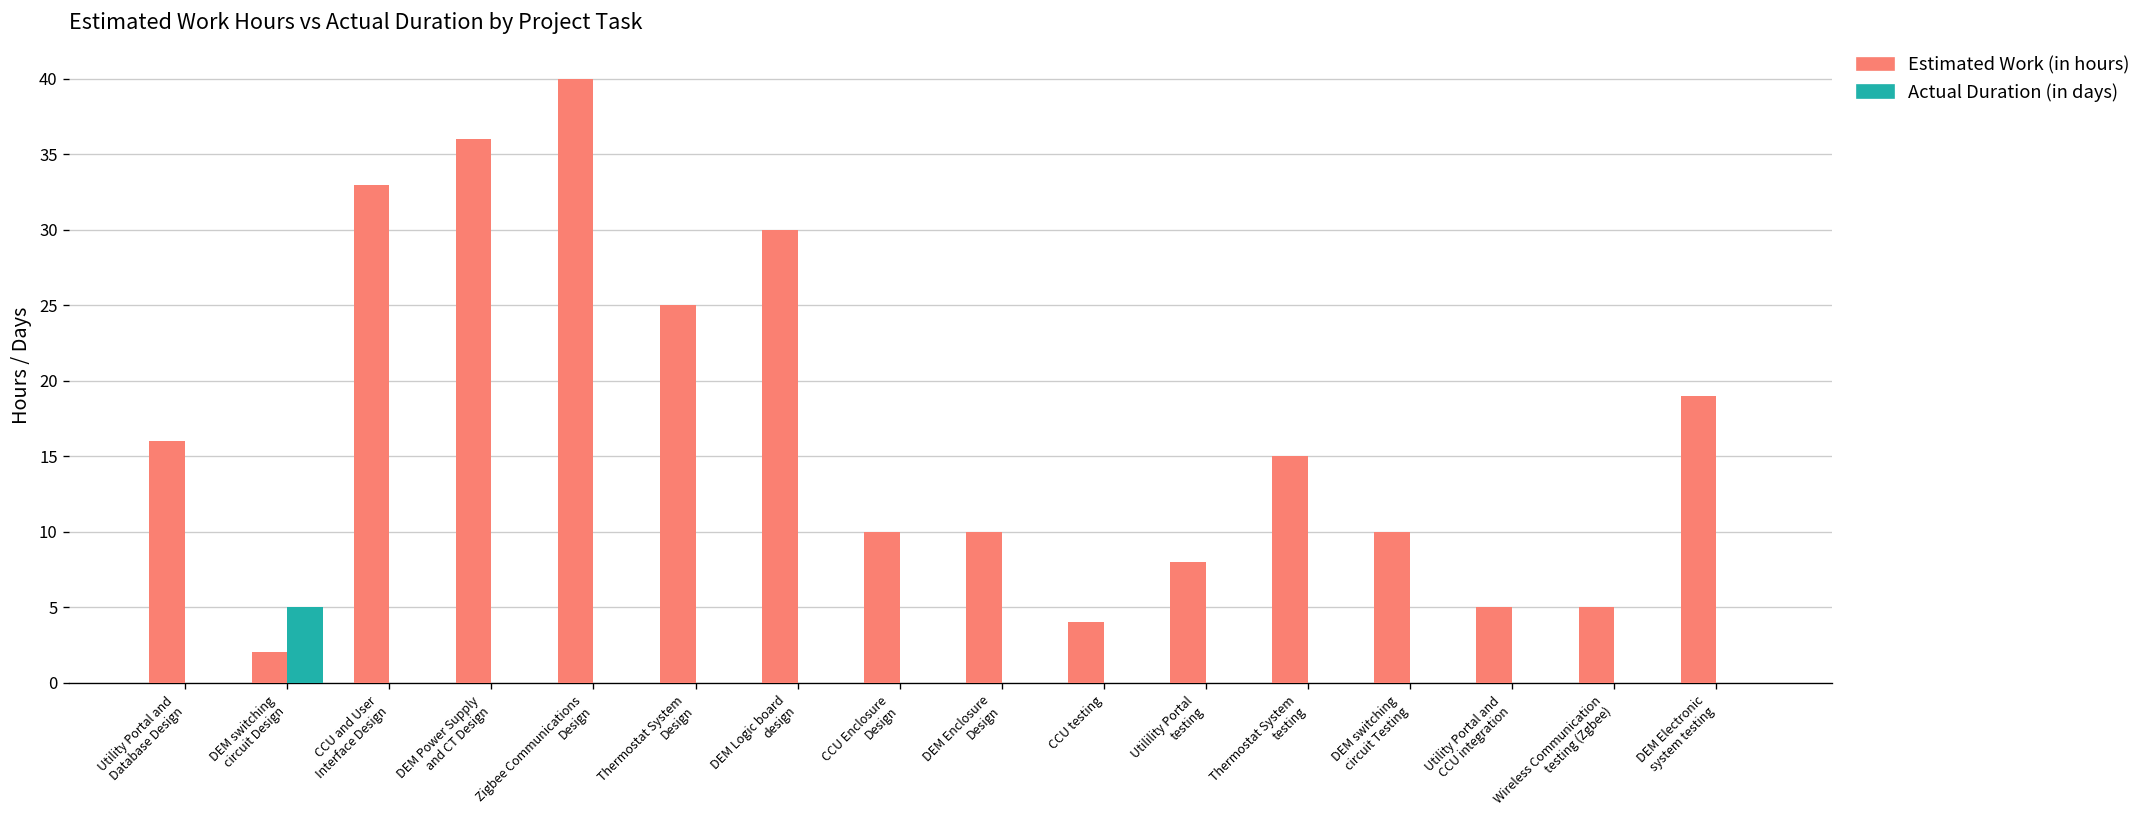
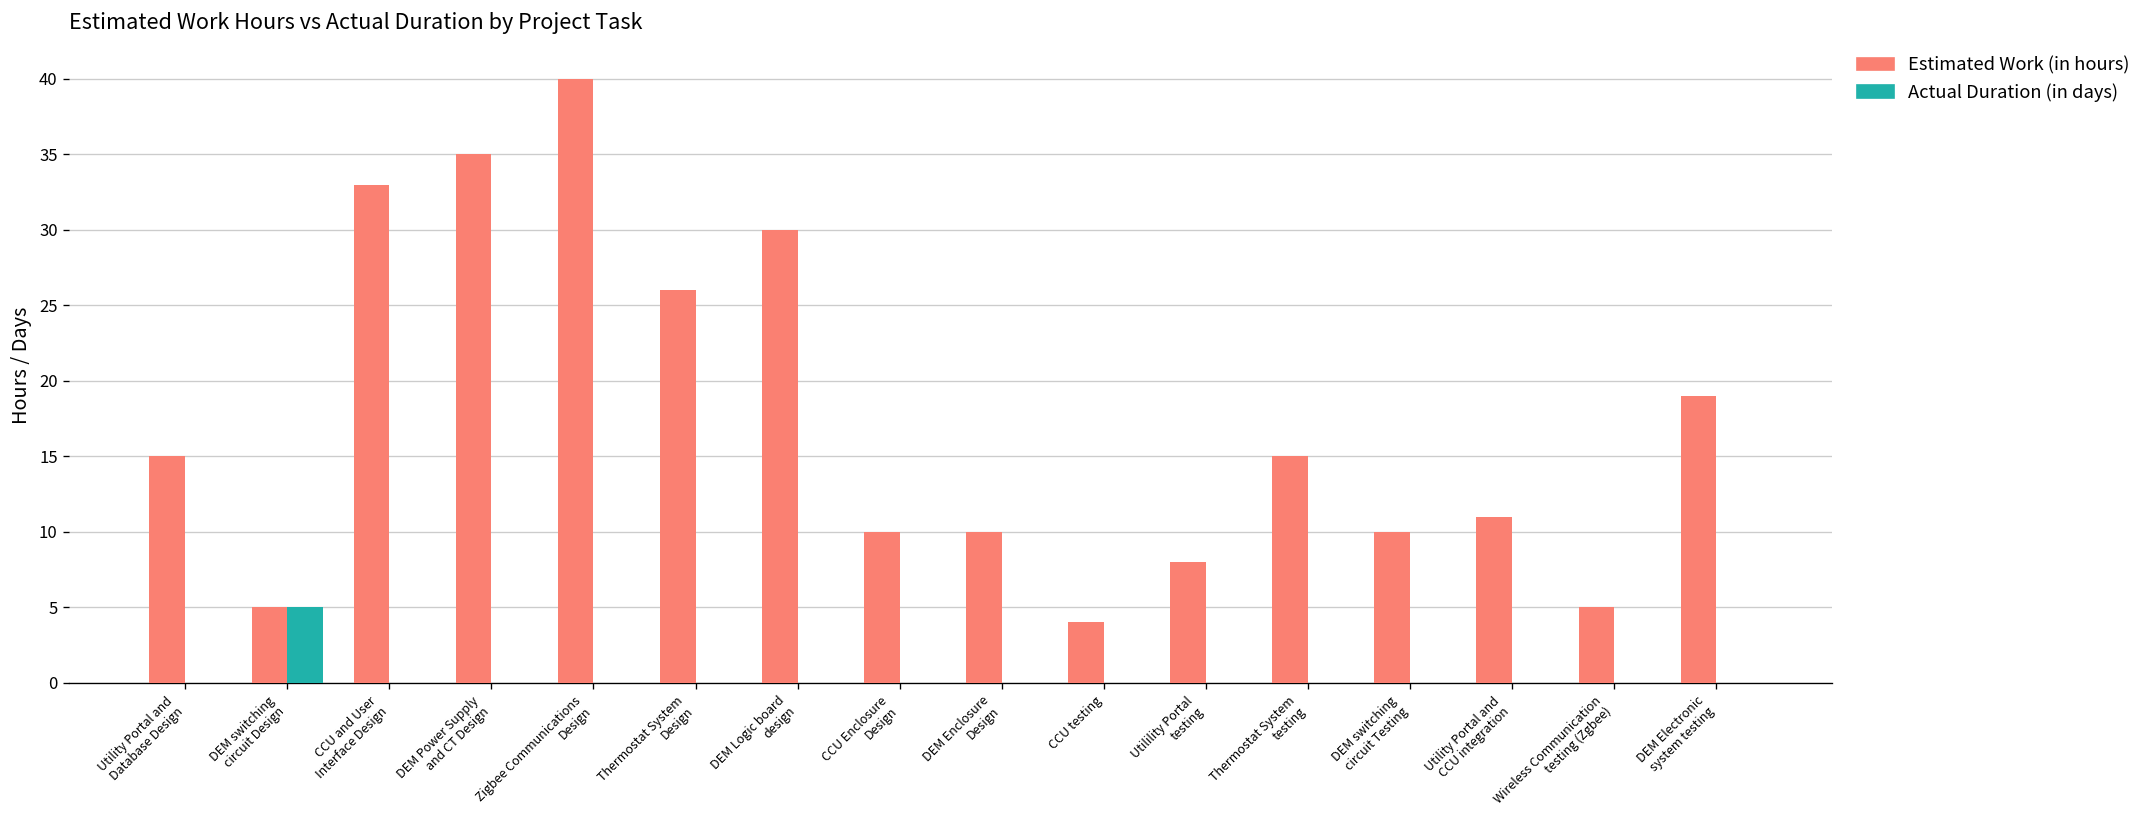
  {
    "Estimated Work (in hours)": {
-     "Utility Portal and Database Design": 16,
-     "DEM switching circuit Design": 2,
+     "Utility Portal and Database Design": 15,
+     "DEM switching circuit Design": 5,
      "CCU and User Interface Design": 33,
-     "DEM Power Supply and CT Design": 36,
+     "DEM Power Supply and CT Design": 35,
      "Zigbee Communications Design": 40,
-     "Thermostat System Design": 25,
+     "Thermostat System Design": 26,
      "DEM Logic board design": 30,
      "CCU Enclosure Design": 10,
      "DEM Enclosure Design": 10,
      "CCU testing": 4,
      "Utilility Portal testing": 8,
      "Thermostat System testing": 15,
      "DEM switching circuit Testing": 10,
-     "Utility Portal and CCU integration": 5,
+     "Utility Portal and CCU integration": 11,
      "Wireless Communication testing (Zgbee)": 5,
      "DEM Electronic system testing": 19
    },
    "Actual Duration (in days)": {
      "Utility Portal and Database Design": 0,
      "DEM switching circuit Design": 5,
      "CCU and User Interface Design": 0,
      "DEM Power Supply and CT Design": 0,
      "Zigbee Communications Design": 0,
      "Thermostat System Design": 0,
      "DEM Logic board design": 0,
      "CCU Enclosure Design": 0,
      "DEM Enclosure Design": 0,
      "CCU testing": 0,
      "Utilility Portal testing": 0,
      "Thermostat System testing": 0,
      "DEM switching circuit Testing": 0,
      "Utility Portal and CCU integration": 0,
      "Wireless Communication testing (Zgbee)": 0,
      "DEM Electronic system testing": 0
    }
  }
